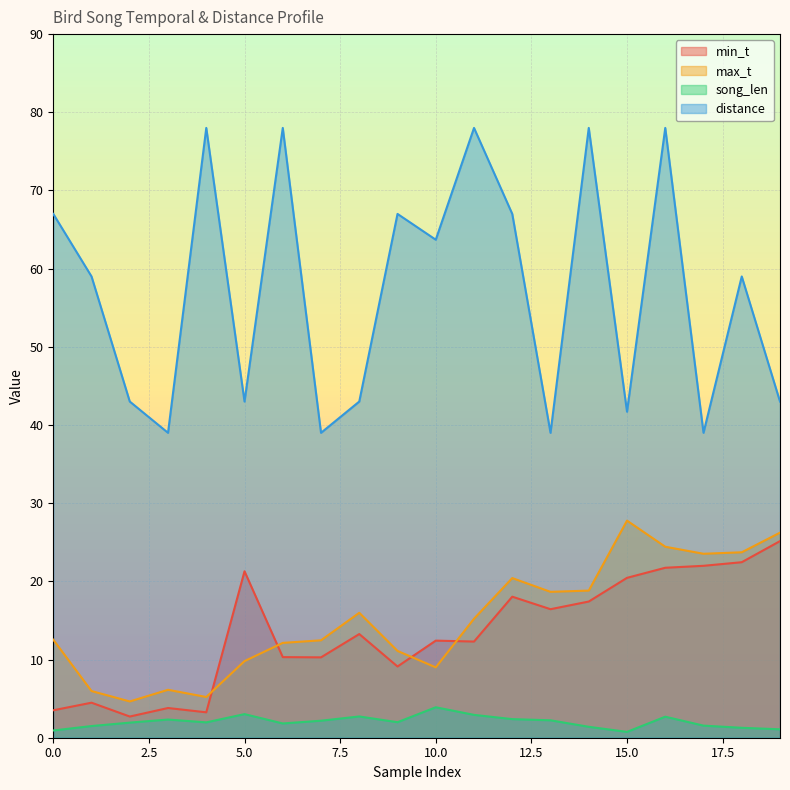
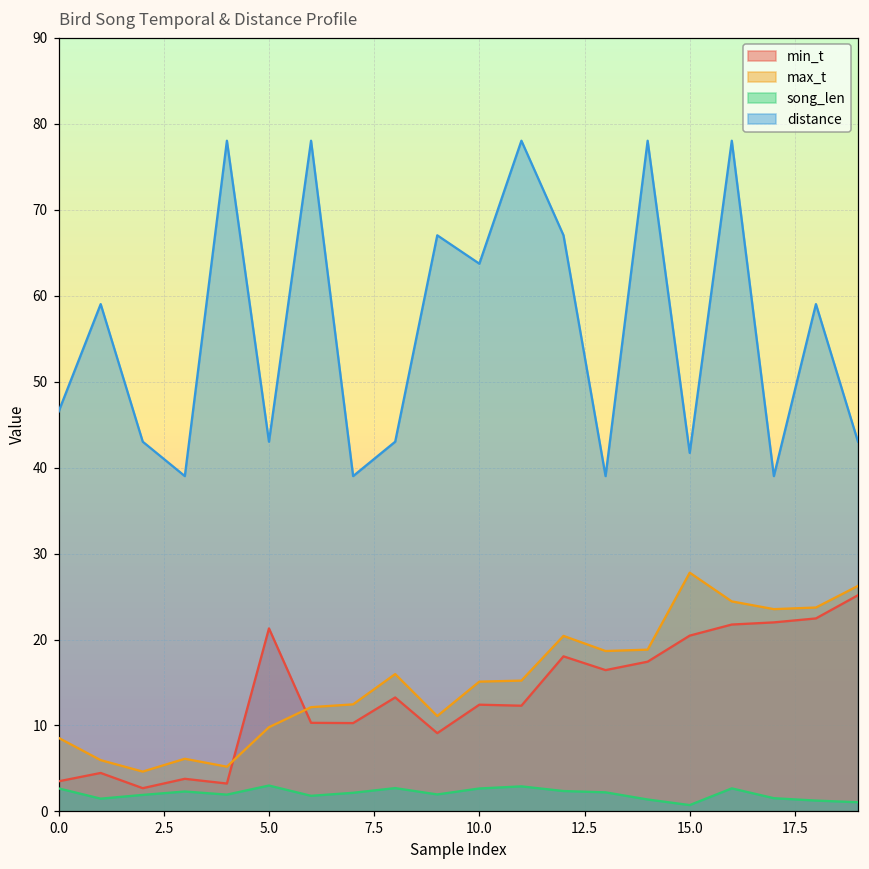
  {
    "min_t": {
      "0.0": 4,
      "5.0": 21,
      "10.0": 12,
      "15.0": 20
    },
    "max_t": {
-     "0.0": 13,
+     "0.0": 9,
      "5.0": 10,
-     "10.0": 9,
+     "10.0": 15,
      "15.0": 28
    },
    "song_len": {
-     "0.0": 1,
+     "0.0": 3,
      "5.0": 3,
-     "10.0": 4,
+     "10.0": 3,
      "15.0": 1
    },
    "distance": {
-     "0.0": 67,
+     "0.0": 47,
      "5.0": 43,
      "10.0": 64,
      "15.0": 42
    }
  }
